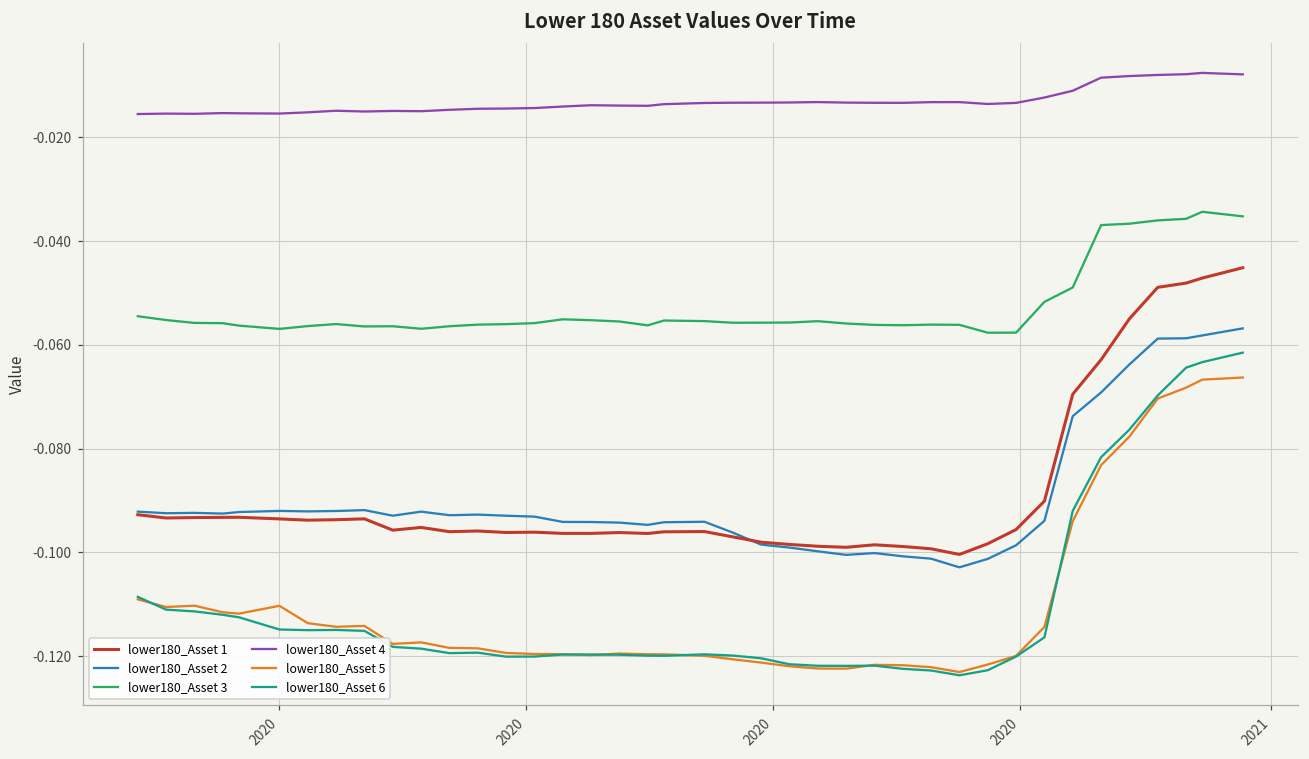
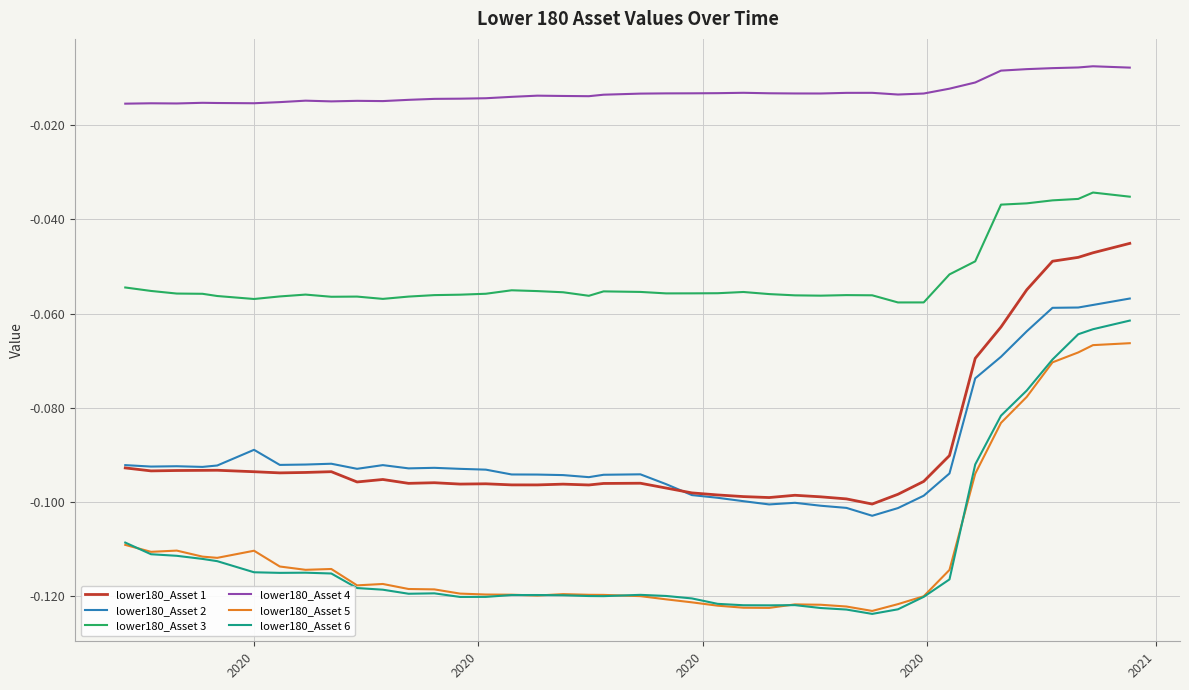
  {
    "lower180_Asset 1": {
      "2020": -0.094
    },
    "lower180_Asset 2": {
-     "2020": -0.092
+     "2020": -0.089
    },
    "lower180_Asset 4": {
      "2020": -0.015
    },
    "lower180_Asset 5": {
      "2020": -0.110
    }
  }
